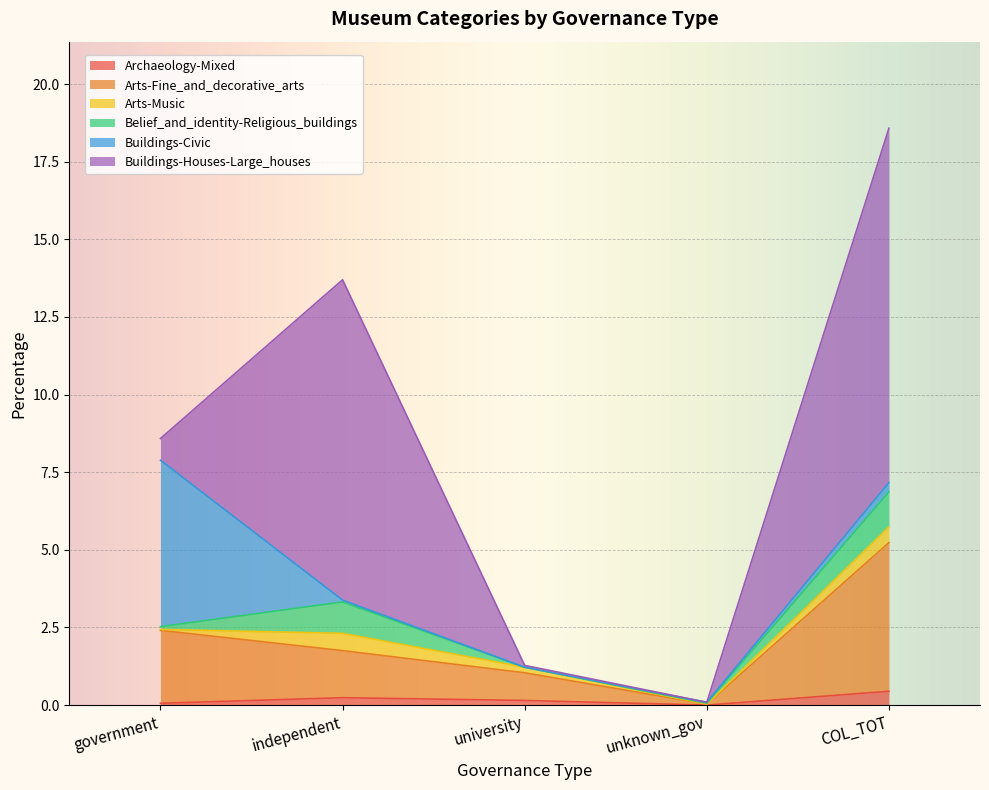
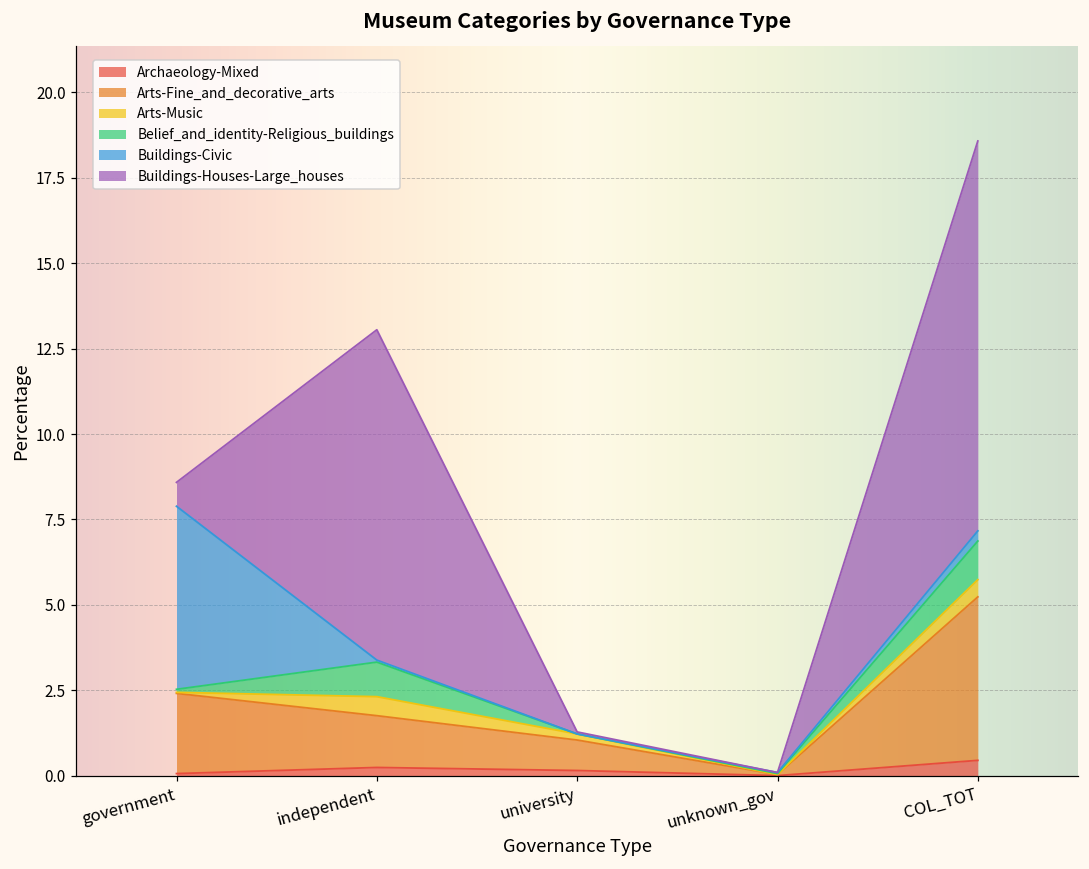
  {
    "Arts-Music": {
      "independent": 0.6,
      "COL_TOT": 0.5
    },
    "Belief_and_identity-Religious_buildings": {
      "government": 0.1,
      "COL_TOT": 1.1
    },
    "Buildings-Civic": {
      "government": 5.4,
      "COL_TOT": 0.3
    },
    "Buildings-Houses-Large_houses": {
      "government": 0.7,
-     "independent": 10.3,
+     "independent": 9.7,
      "COL_TOT": 11.4
    }
  }
